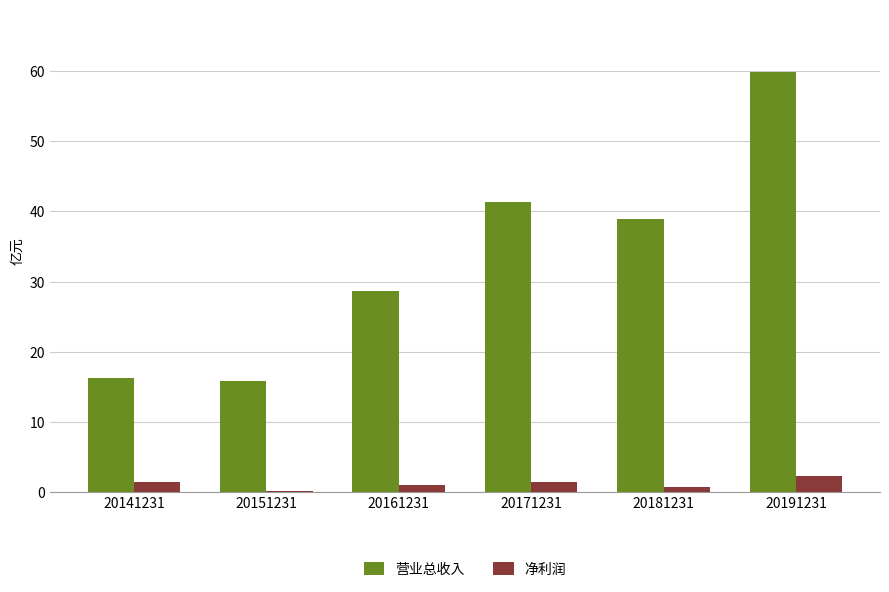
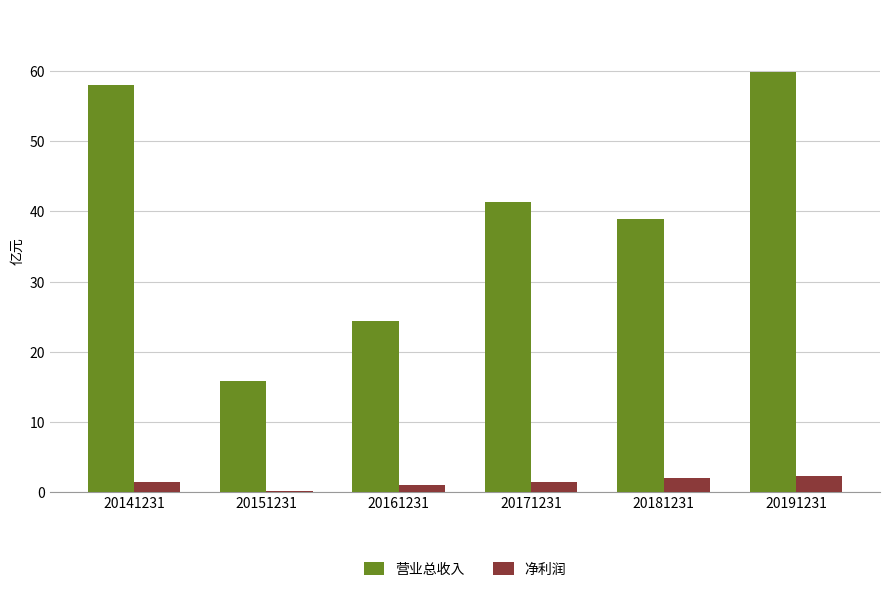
  {
    "营业总收入": {
-     "20141231": 16,
+     "20141231": 58,
      "20151231": 16,
-     "20161231": 29,
+     "20161231": 24,
      "20171231": 41,
      "20181231": 39,
      "20191231": 60
    },
    "净利润": {
      "20141231": 1,
      "20161231": 1,
      "20171231": 1,
-     "20181231": 1,
+     "20181231": 2,
      "20191231": 2
    }
  }
